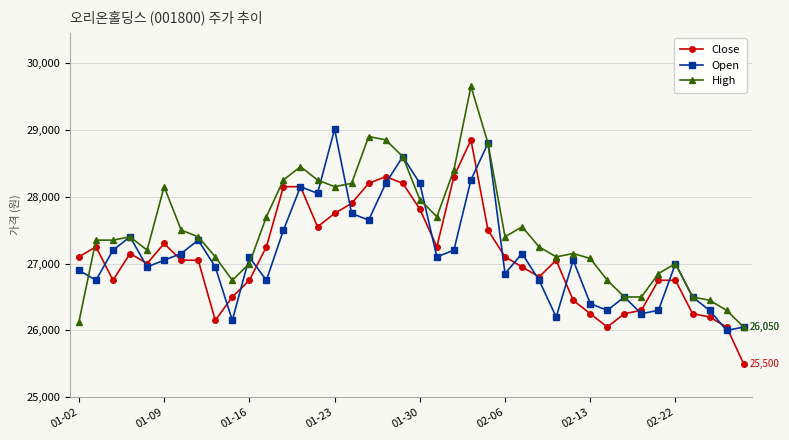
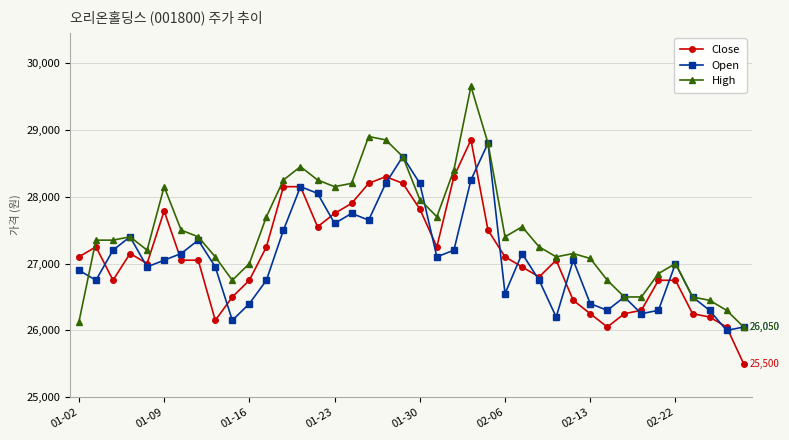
  {
    "Close": {
      "01-02": "27,100",
-     "01-09": "27,300",
+     "01-09": "27,800",
      "01-16": "26,800",
      "01-23": "27,800",
      "01-30": "27,800",
      "02-06": "27,100",
      "02-13": "26,300",
      "02-22": "26,700"
    },
    "Open": {
      "01-02": "26,900",
      "01-09": "27,100",
-     "01-16": "27,100",
-     "01-23": "29,000",
+     "01-16": "26,400",
+     "01-23": "27,600",
      "01-30": "28,200",
-     "02-06": "26,900",
+     "02-06": "26,600",
      "02-13": "26,400"
    },
    "High": {
      "01-02": "26,100",
      "01-09": "28,200",
      "01-16": "27,000",
      "01-23": "28,200",
      "01-30": "28,000",
      "02-06": "27,400",
      "02-13": "27,100"
    }
  }
